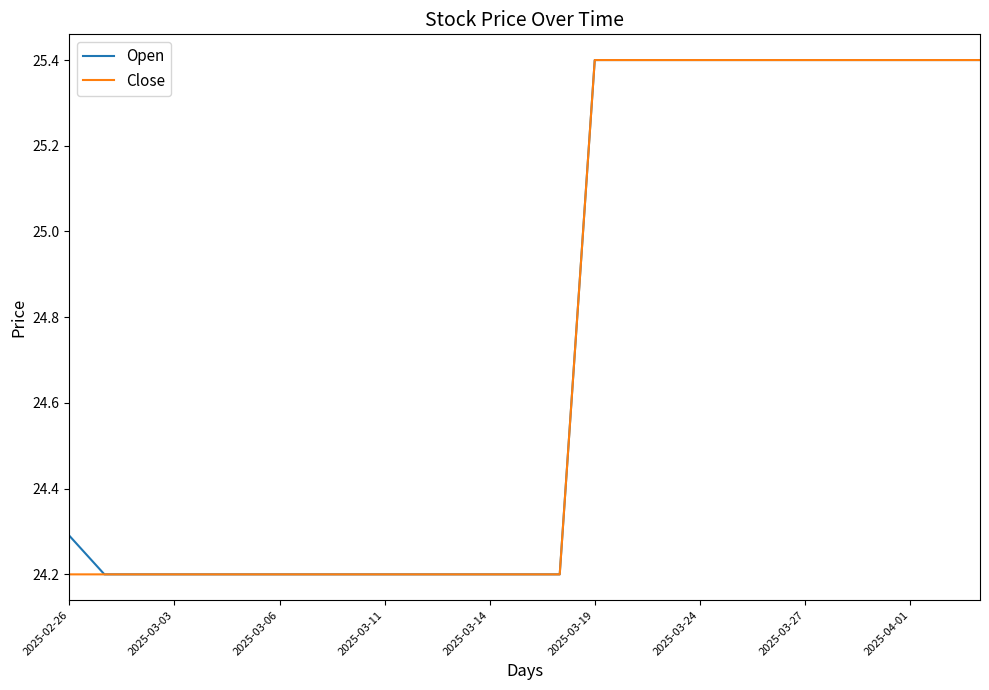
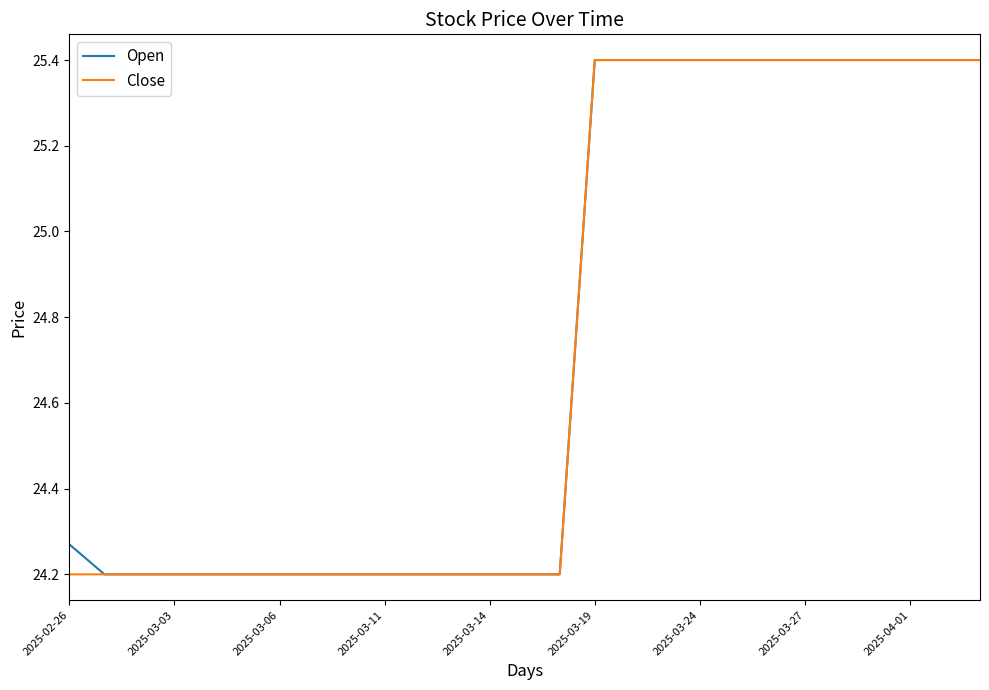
  {
    "Open": {
-     "2025-02-26": 24.29
+     "2025-02-26": 24.27
    },
    "Close": {
      "2025-02-26": 24.20
    }
  }
